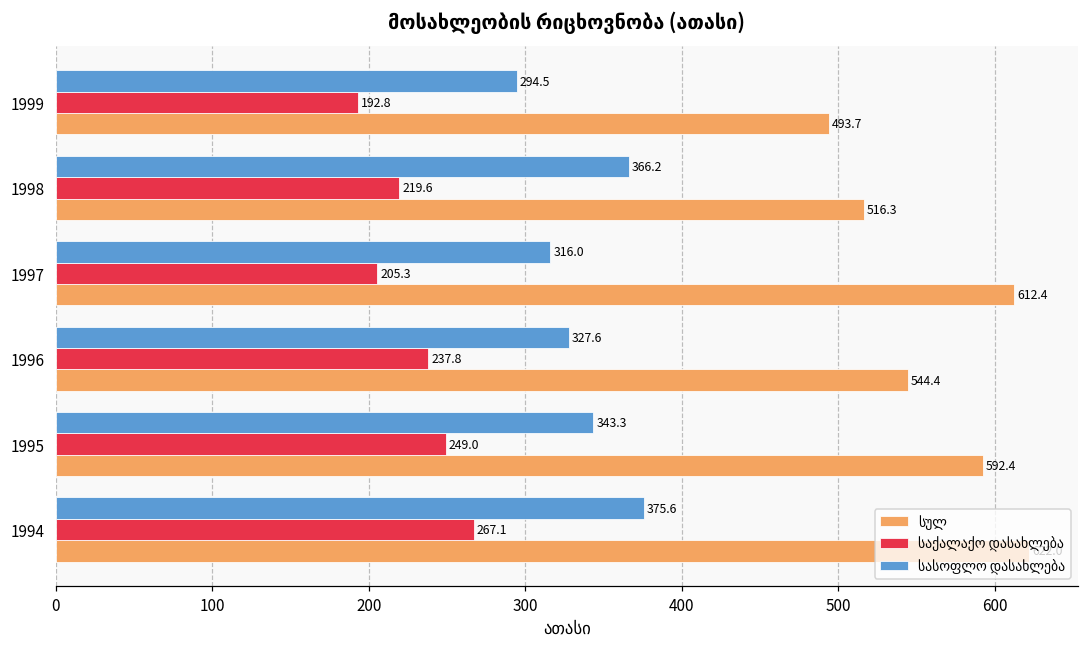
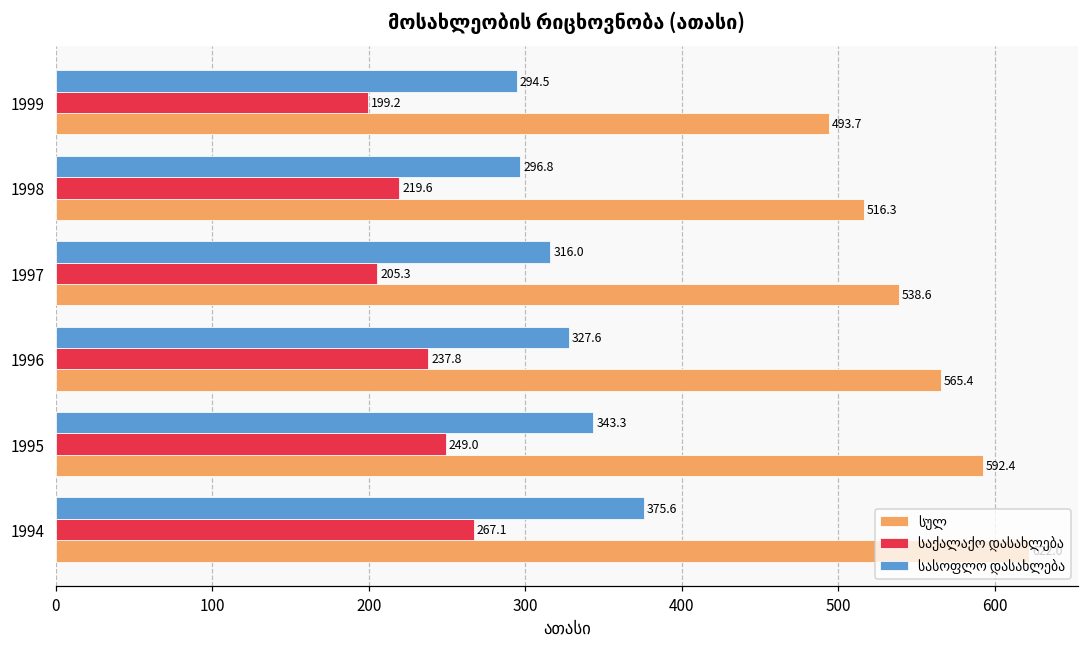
  {
    "სულ": {
      "1999": 493.7,
      "1998": 516.3,
-     "1997": 612.4,
-     "1996": 544.4,
+     "1997": 538.6,
+     "1996": 565.4,
      "1995": 592.4
    },
    "საქალაქო დასახლება": {
-     "1999": 192.8,
+     "1999": 199.2,
      "1998": 219.6,
      "1997": 205.3,
      "1996": 237.8,
      "1995": 249.0,
      "1994": 267.1
    },
    "სასოფლო დასახლება": {
      "1999": 294.5,
-     "1998": 366.2,
+     "1998": 296.8,
      "1997": 316.0,
      "1996": 327.6,
      "1995": 343.3,
      "1994": 375.6
    }
  }
